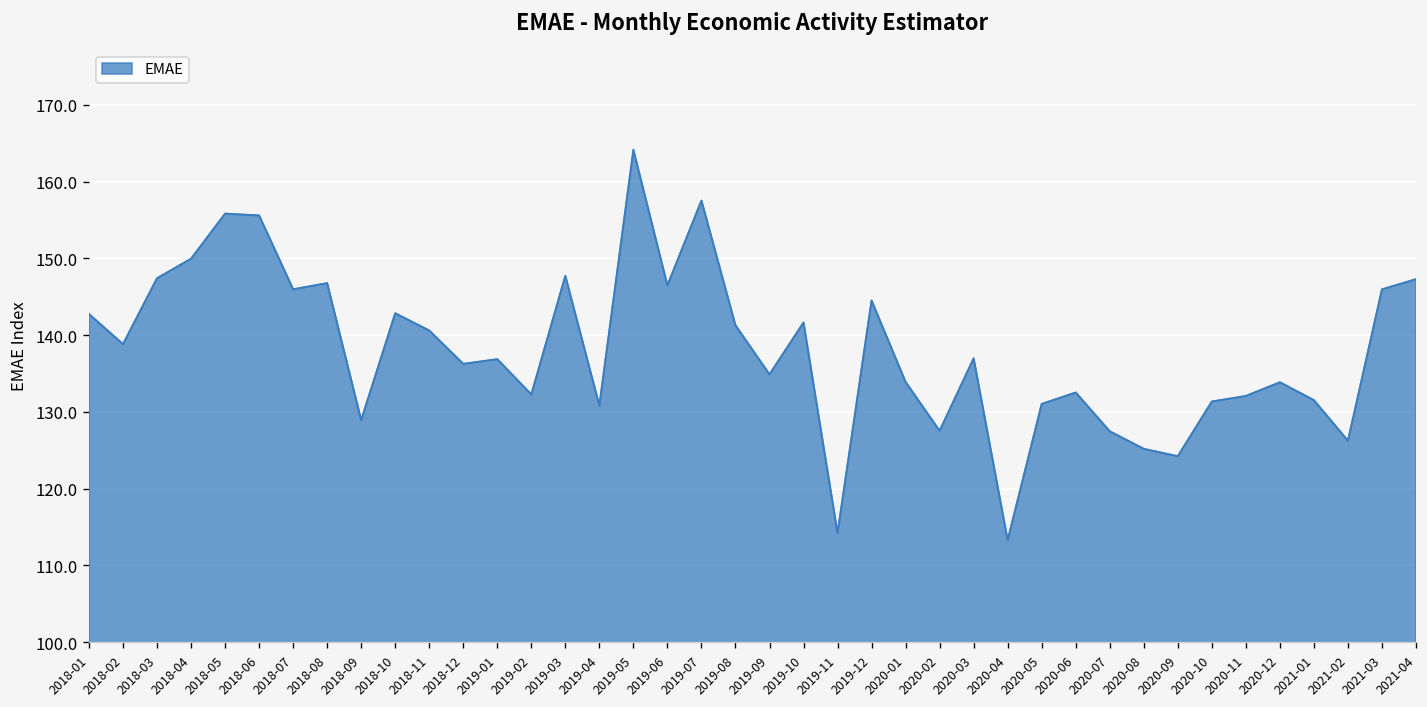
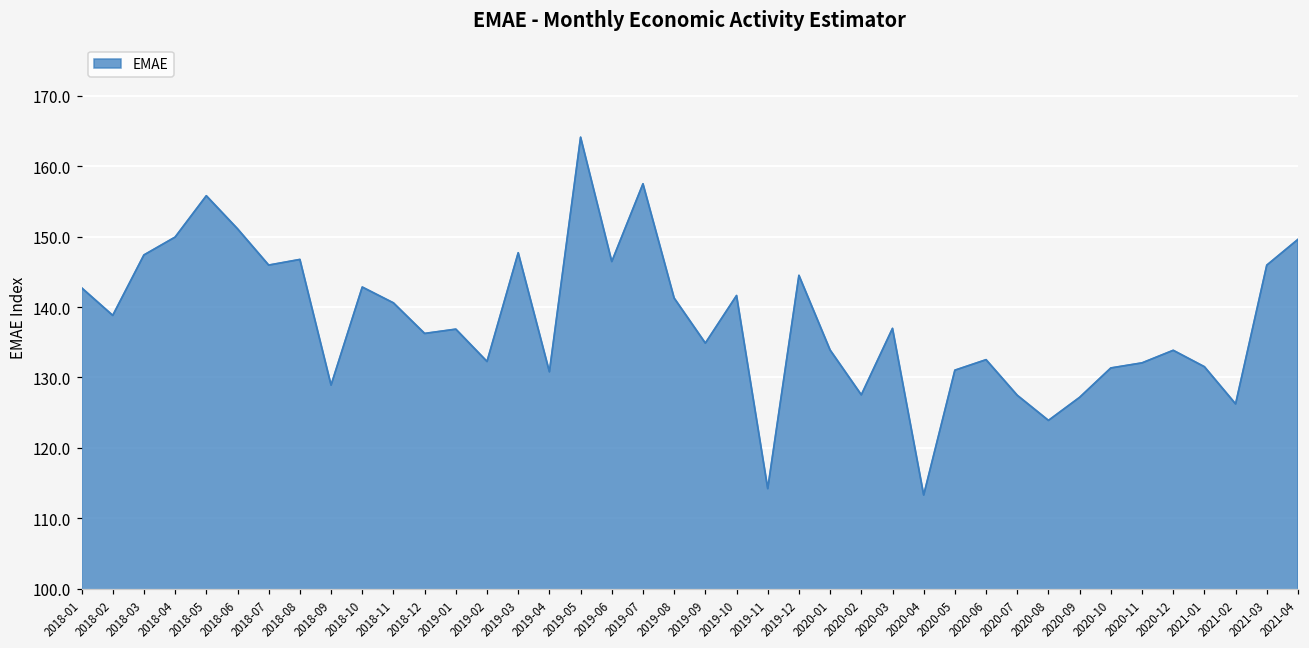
  {
    "2018-01": 143,
    "2018-02": 139,
    "2018-03": 147,
    "2018-04": 150,
    "2018-05": 156,
-   "2018-06": 156,
+   "2018-06": 151,
    "2018-07": 146,
    "2018-08": 147,
    "2018-09": 129,
    "2018-10": 143,
    "2018-11": 141,
    "2018-12": 136,
    "2019-01": 137,
    "2019-02": 132,
    "2019-03": 148,
    "2019-04": 131,
    "2019-05": 164,
    "2019-06": 146,
    "2019-07": 158,
    "2019-08": 141,
    "2019-09": 135,
    "2019-10": 142,
    "2019-11": 114,
    "2019-12": 145,
    "2020-01": 134,
    "2020-02": 128,
    "2020-03": 137,
    "2020-04": 113,
    "2020-05": 131,
    "2020-06": 133,
    "2020-07": 127,
-   "2020-08": 125,
-   "2020-09": 124,
+   "2020-08": 124,
+   "2020-09": 127,
    "2020-10": 131,
    "2020-11": 132,
    "2020-12": 134,
    "2021-01": 132,
    "2021-02": 126,
    "2021-03": 146,
-   "2021-04": 147
+   "2021-04": 150
  }
